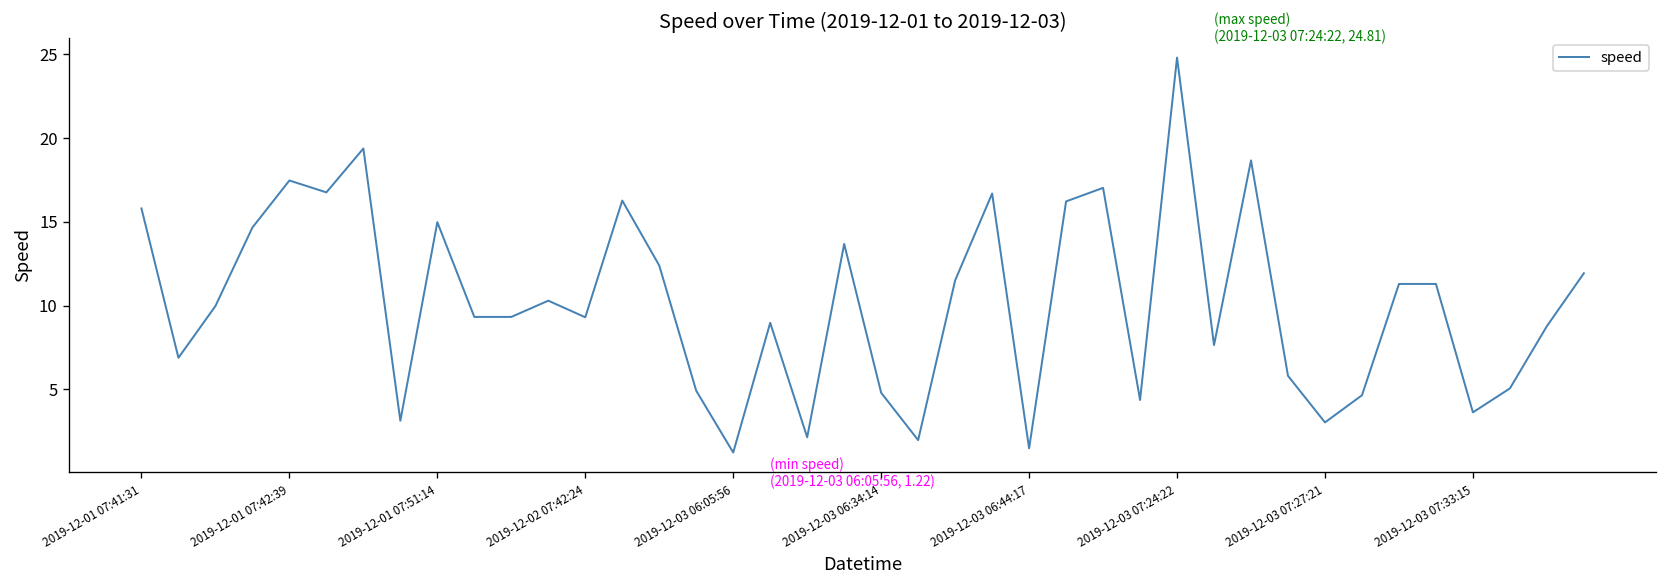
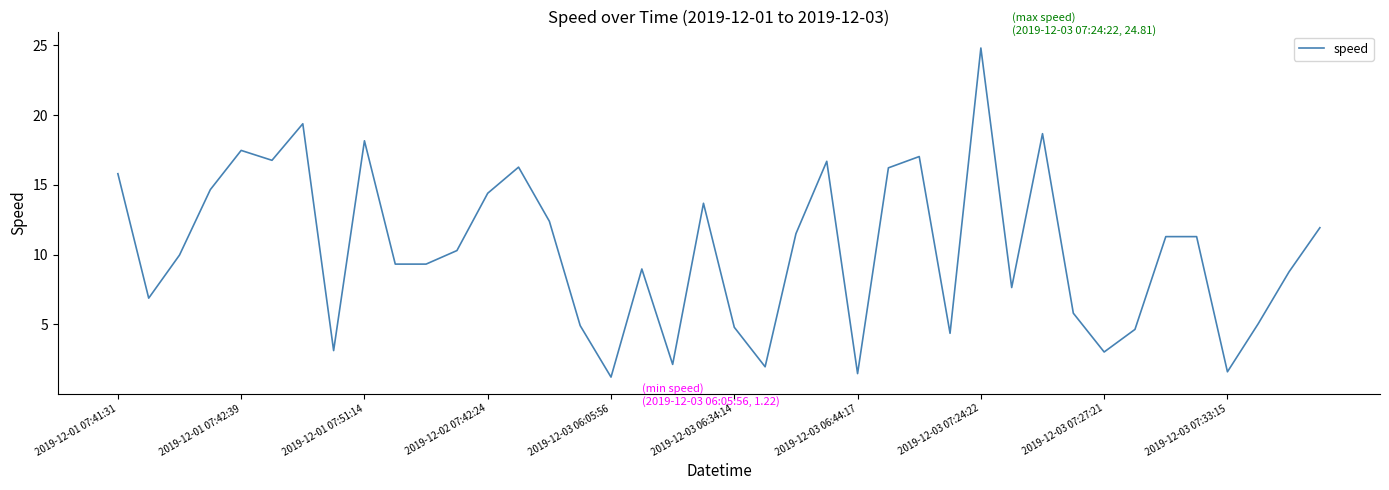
  {
    "2019-12-01 07:41:31": 15.8,
    "2019-12-01 07:42:39": 17.5,
-   "2019-12-01 07:51:14": 15.0,
-   "2019-12-02 07:42:24": 9.3,
+   "2019-12-01 07:51:14": 18.2,
+   "2019-12-02 07:42:24": 14.4,
    "2019-12-03 06:05:56": 1.2,
    "2019-12-03 06:34:14": 4.8,
    "2019-12-03 06:44:17": 1.5,
    "2019-12-03 07:24:22": 24.8,
    "2019-12-03 07:27:21": 3.0,
-   "2019-12-03 07:33:15": 3.6
+   "2019-12-03 07:33:15": 1.6
  }
